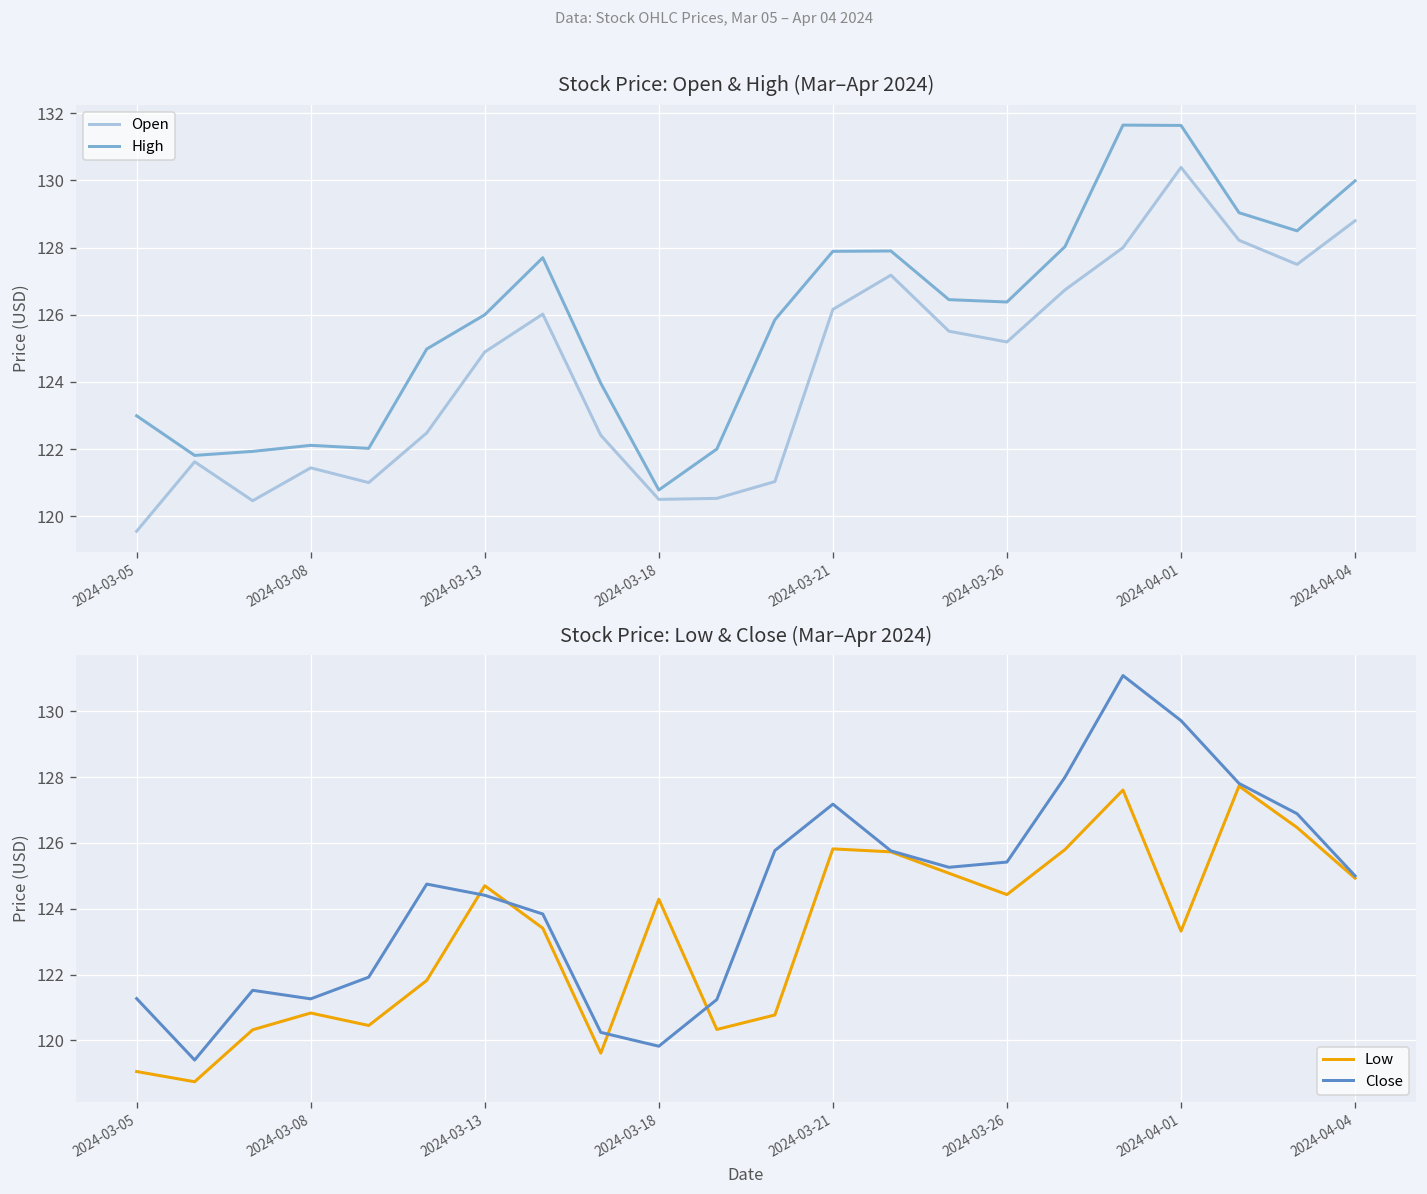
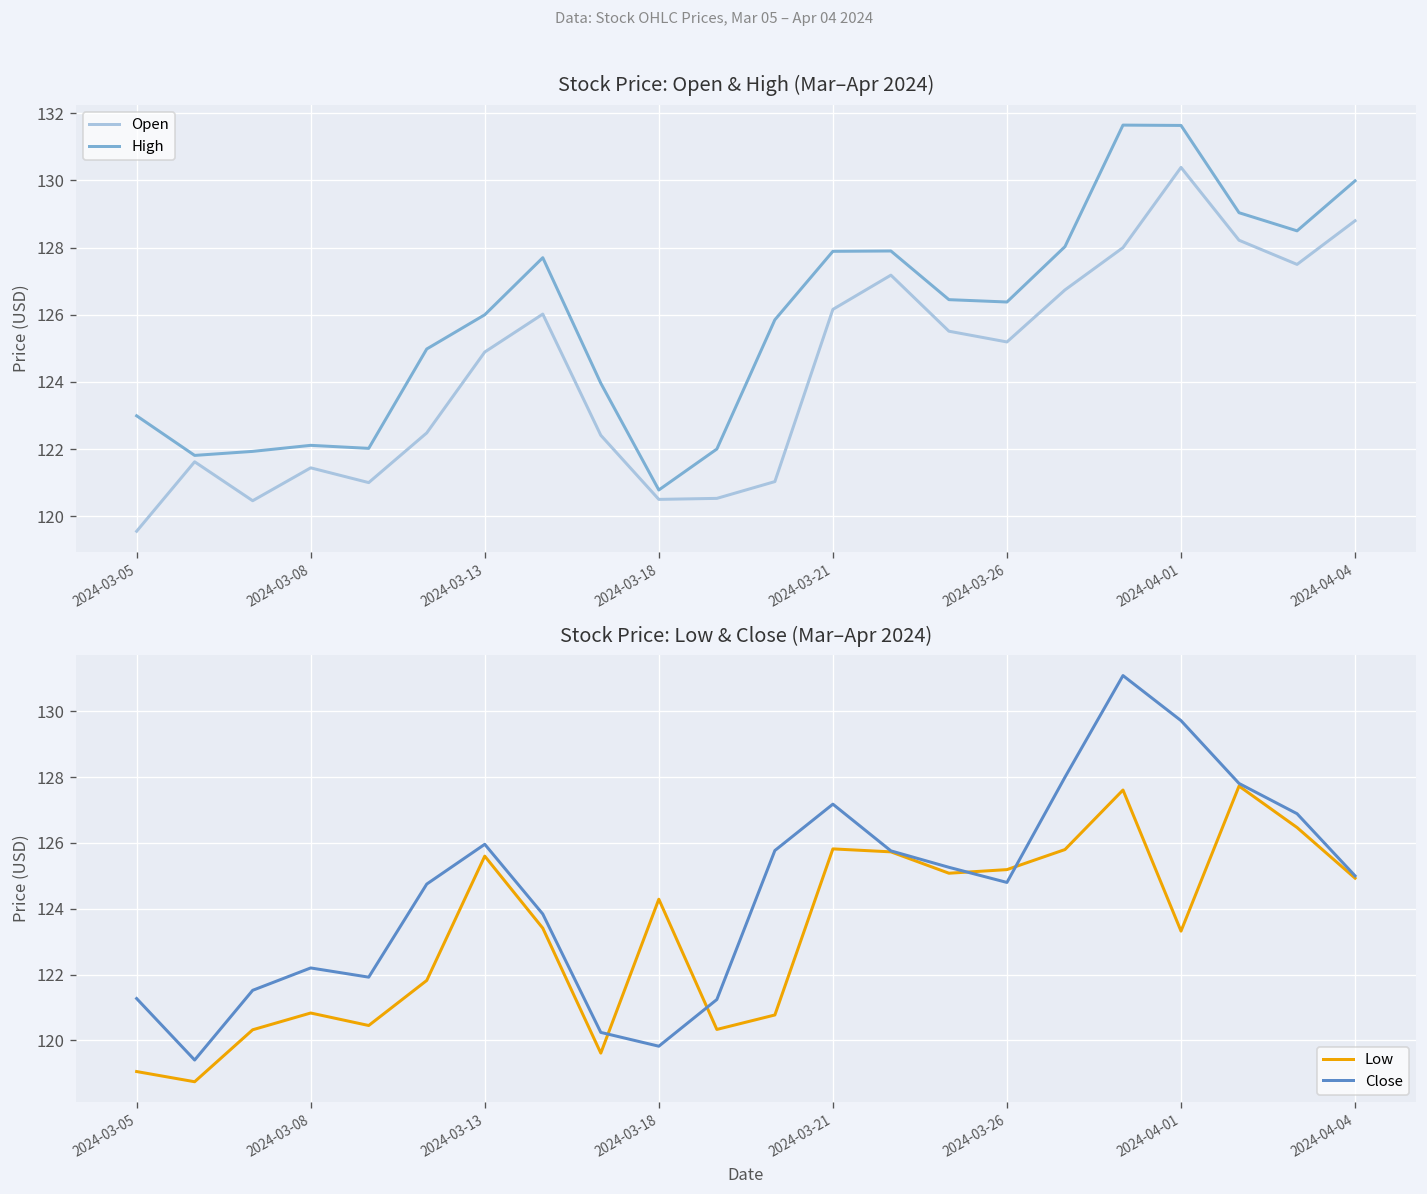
  {
    "Stock Price: Low & Close (Mar–Apr 2024)": {
      "Low": {
        "2024-03-05": 119.1,
        "2024-03-08": 120.8,
-       "2024-03-13": 124.7,
+       "2024-03-13": 125.6,
        "2024-03-18": 124.3,
        "2024-03-21": 125.8,
-       "2024-03-26": 124.4,
+       "2024-03-26": 125.2,
        "2024-04-01": 123.3
      },
      "Close": {
        "2024-03-05": 121.3,
-       "2024-03-08": 121.3,
-       "2024-03-13": 124.4,
+       "2024-03-08": 122.2,
+       "2024-03-13": 126.0,
        "2024-03-18": 119.8,
        "2024-03-21": 127.2,
-       "2024-03-26": 125.4,
+       "2024-03-26": 124.8,
        "2024-04-01": 129.7
      }
    }
  }
